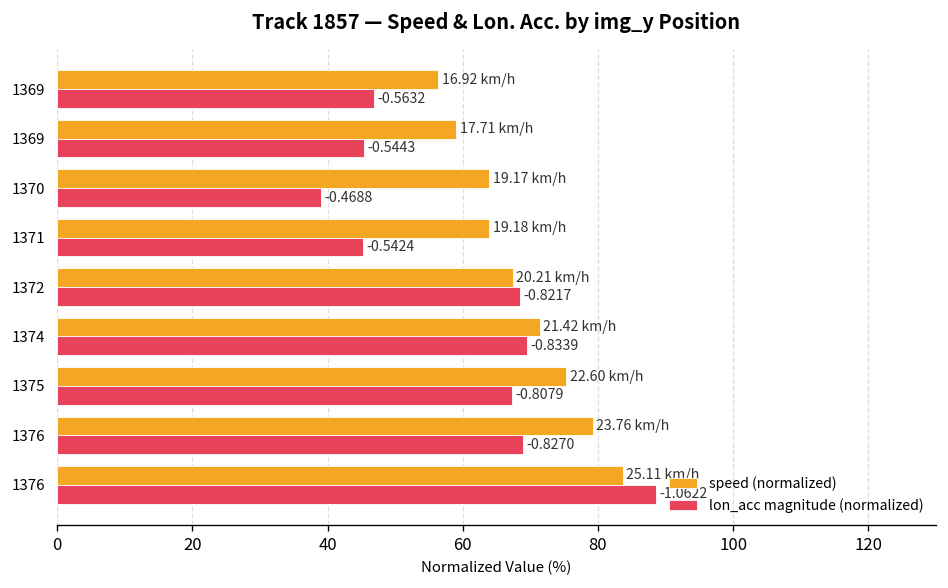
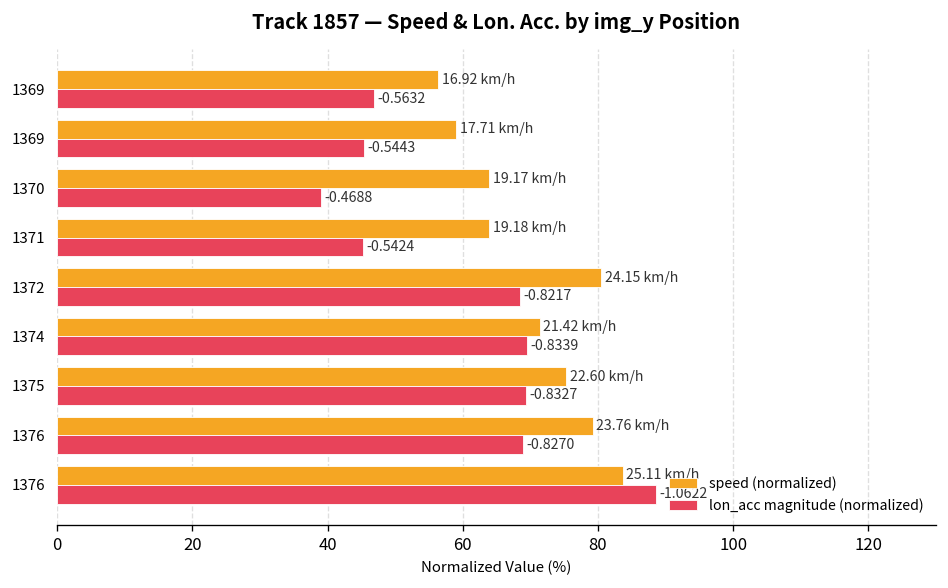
  {
    "speed (normalized)": {
-     "1372": 20.21
+     "1372": 24.15
    },
    "lon_acc magnitude (normalized)": {
-     "1375": -0.8079
+     "1375": -0.8327
    }
  }
